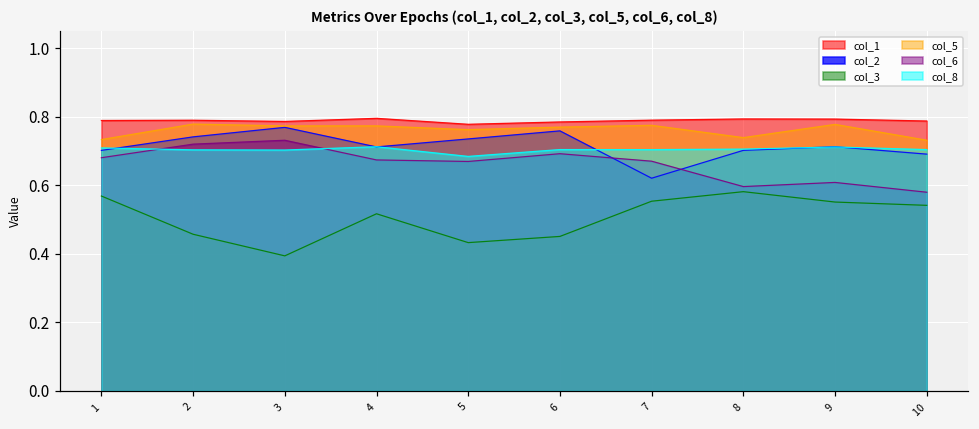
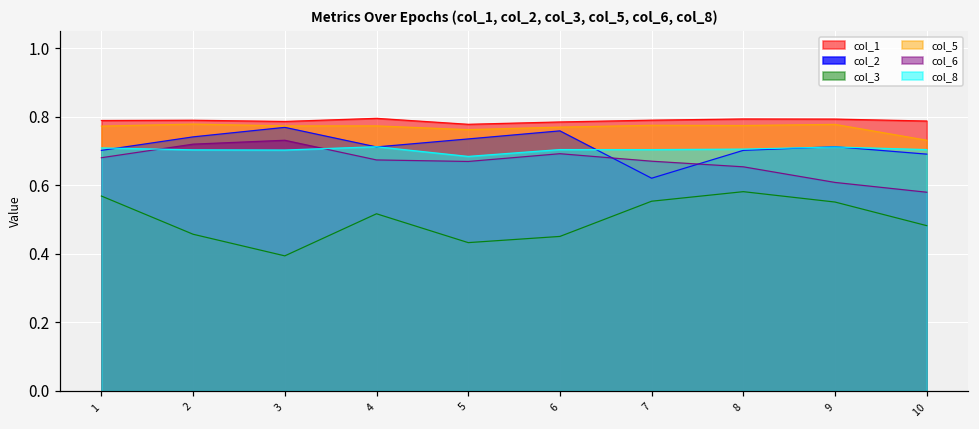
  {
    "col_1": {
      "1": 0.79,
      "2": 0.79,
      "3": 0.79,
      "4": 0.80,
      "5": 0.78,
      "6": 0.79,
      "7": 0.79,
      "8": 0.79,
      "9": 0.79,
      "10": 0.79
    },
    "col_2": {
      "2": 0.74,
      "5": 0.74,
      "6": 0.76,
      "7": 0.62,
      "10": 0.69
    },
    "col_3": {
      "1": 0.57,
      "2": 0.46,
      "3": 0.39,
      "4": 0.52,
      "5": 0.43,
      "6": 0.45,
      "7": 0.55,
      "8": 0.58,
      "9": 0.55,
-     "10": 0.54
+     "10": 0.48
    },
    "col_5": {
-     "1": 0.73,
+     "1": 0.77,
      "2": 0.78,
      "4": 0.77,
      "5": 0.76,
      "6": 0.77,
      "7": 0.78,
-     "8": 0.74,
+     "8": 0.78,
      "9": 0.78,
      "10": 0.73
    },
    "col_6": {
      "1": 0.68,
      "2": 0.72,
      "3": 0.73,
      "4": 0.67,
      "5": 0.67,
      "6": 0.69,
      "7": 0.67,
-     "8": 0.60,
+     "8": 0.65,
      "9": 0.61,
      "10": 0.58
    },
    "col_8": {
      "2": 0.70,
      "3": 0.70,
      "5": 0.68,
      "6": 0.70,
      "7": 0.70,
      "10": 0.70
    }
  }
